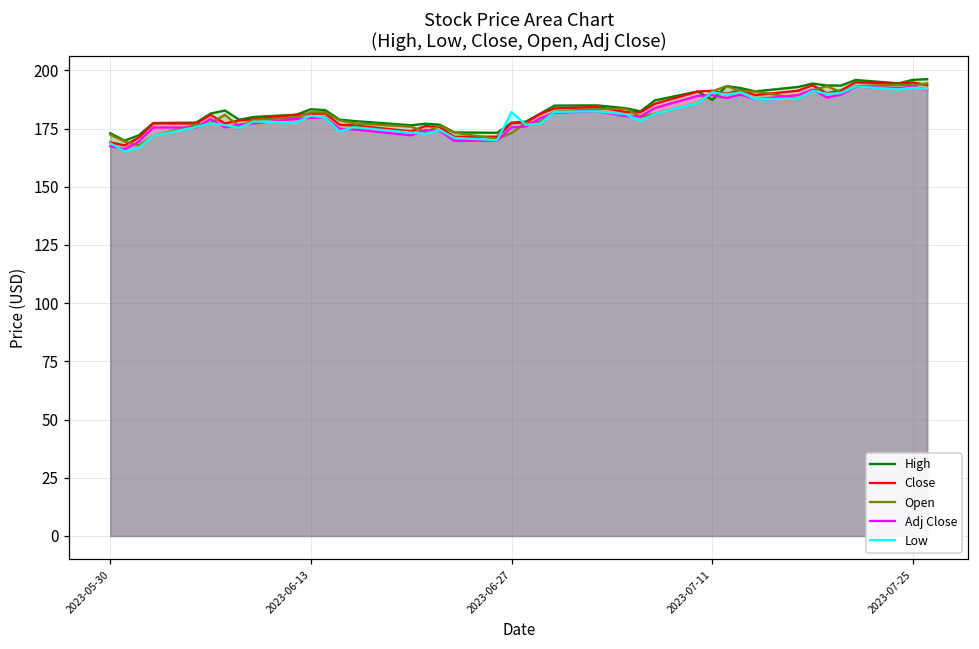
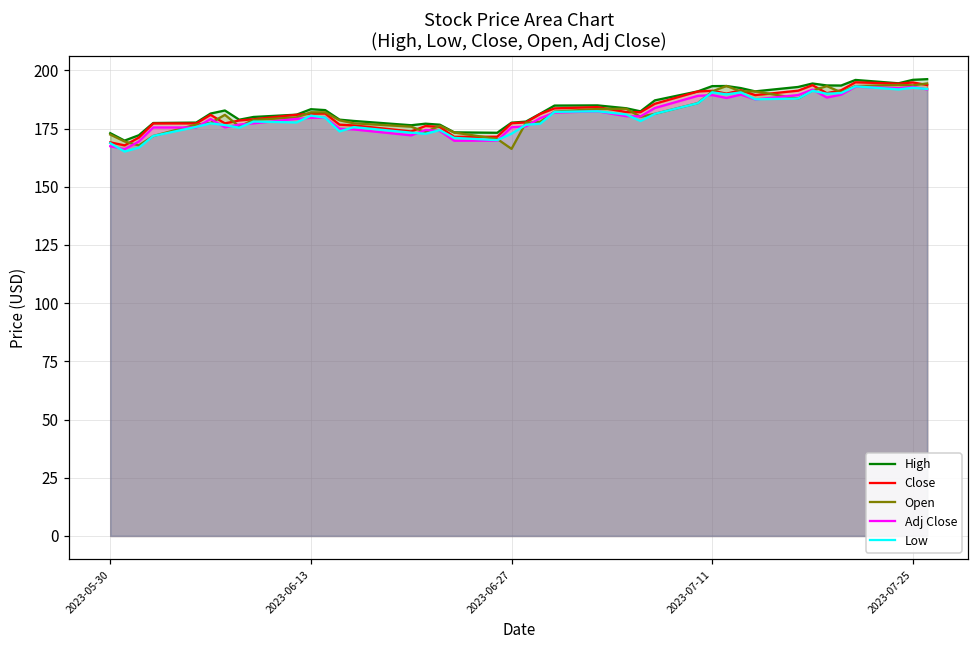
  {
    "High": {
      "2023-06-13": 183,
-     "2023-07-11": 187
+     "2023-07-11": 193
    },
    "Open": {
-     "2023-06-27": 173
+     "2023-06-27": 166
    },
    "Adj Close": {
      "2023-05-30": 167,
      "2023-06-27": 176,
      "2023-07-11": 189
    },
    "Low": {
-     "2023-06-27": 182
+     "2023-06-27": 173
    }
  }
